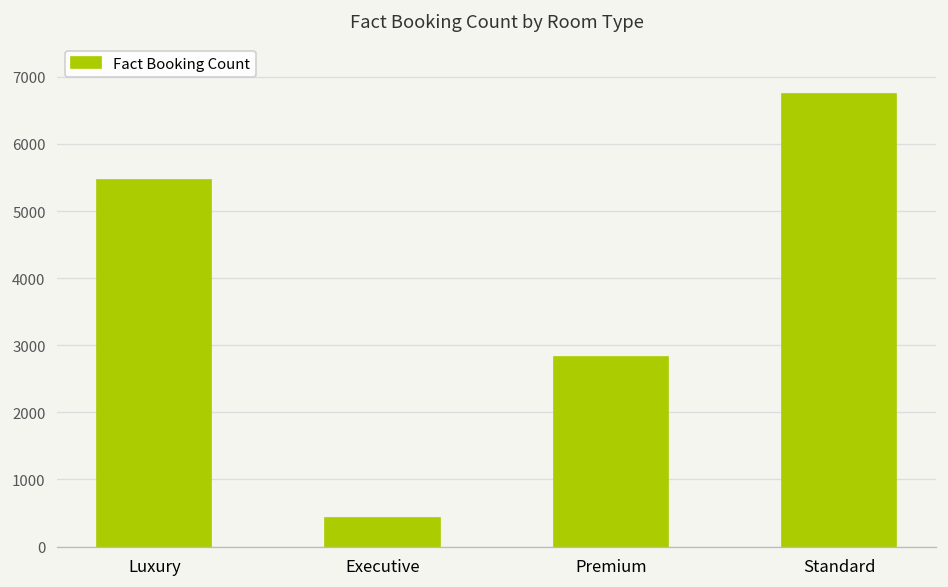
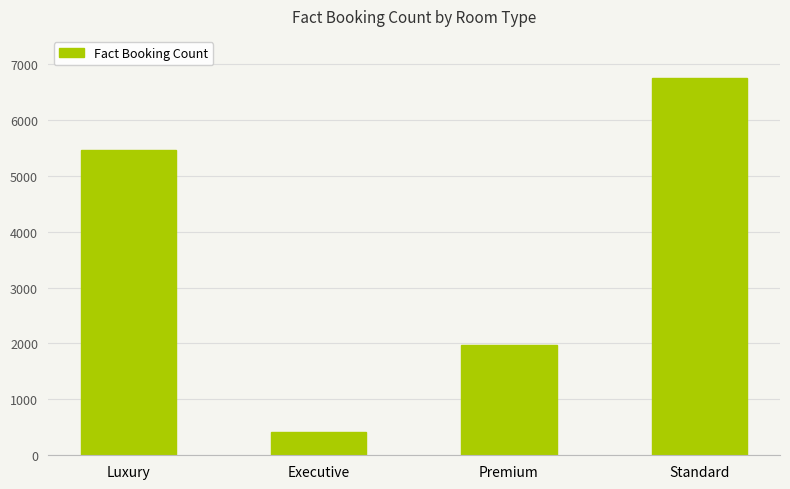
  {
    "Luxury": 5500,
    "Executive": 400,
-   "Premium": 2800,
+   "Premium": 2000,
    "Standard": 6800
  }
